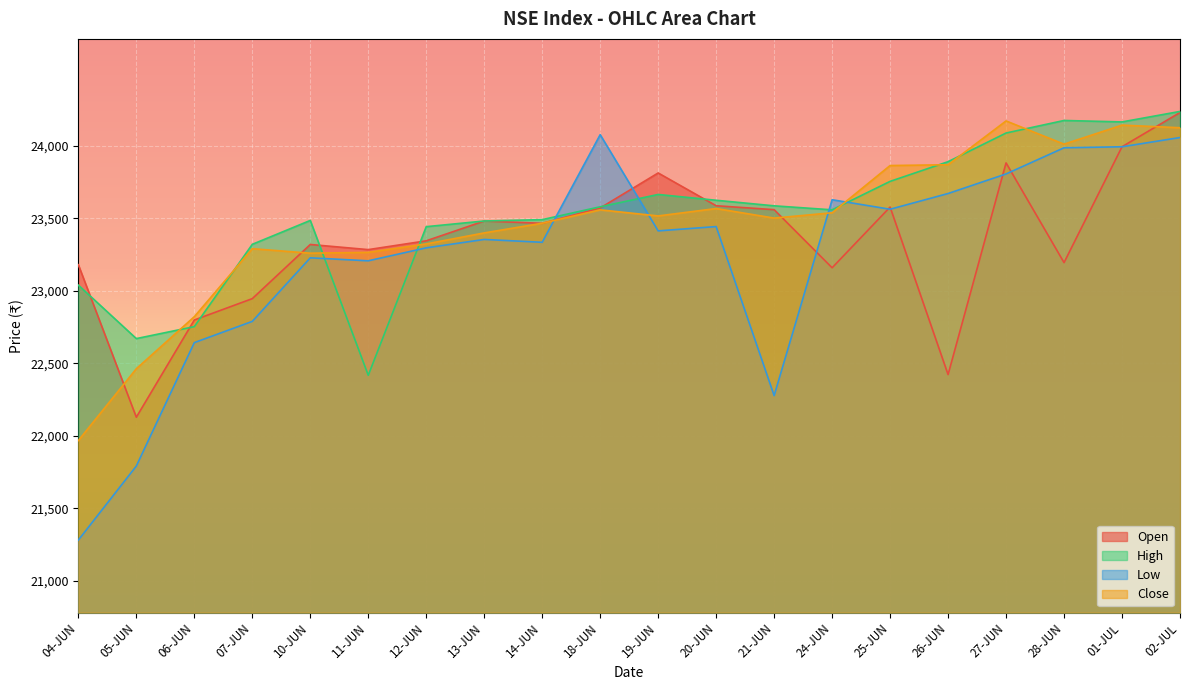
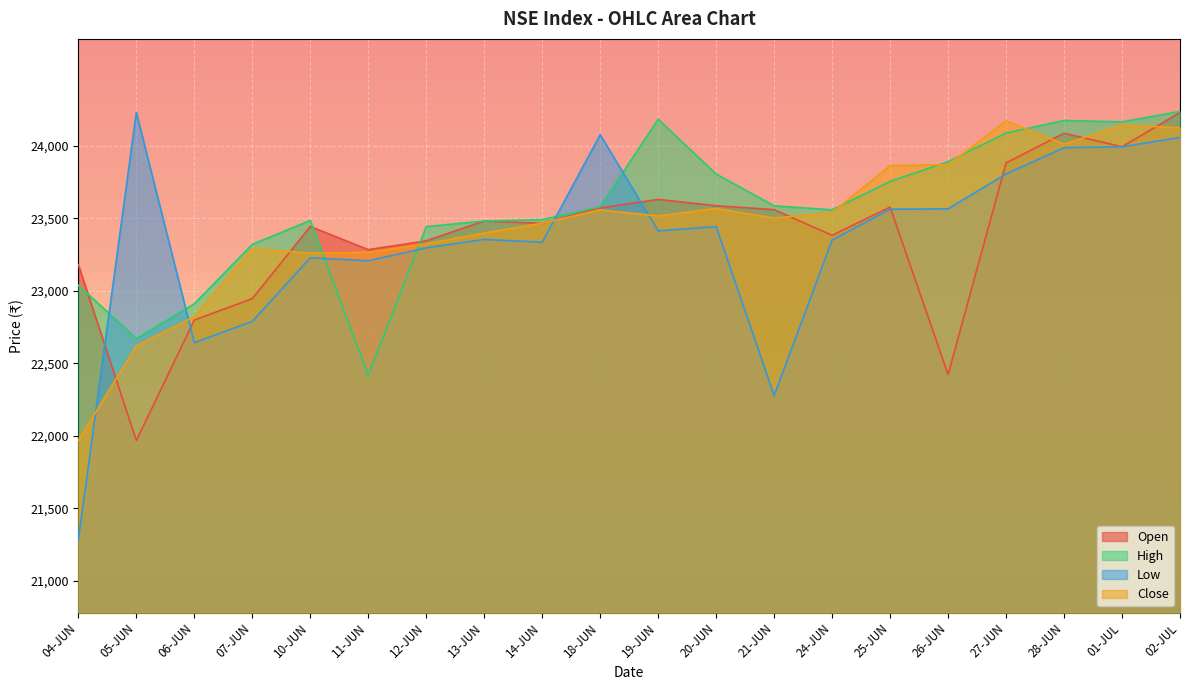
  {
    "Open": {
      "04-JUN": "23,180",
-     "05-JUN": "22,130",
+     "05-JUN": "21,970",
      "06-JUN": "22,800",
      "07-JUN": "22,950",
-     "10-JUN": "23,320",
+     "10-JUN": "23,440",
      "11-JUN": "23,280",
      "12-JUN": "23,340",
-     "19-JUN": "23,810",
+     "19-JUN": "23,630",
      "20-JUN": "23,590",
      "21-JUN": "23,560",
-     "24-JUN": "23,160",
+     "24-JUN": "23,380",
      "26-JUN": "22,420",
      "27-JUN": "23,880",
-     "28-JUN": "23,190"
+     "28-JUN": "24,090"
    },
    "High": {
      "04-JUN": "23,040",
      "05-JUN": "22,670",
-     "06-JUN": "22,750",
+     "06-JUN": "22,910",
      "07-JUN": "23,320",
      "10-JUN": "23,480",
      "11-JUN": "22,420",
      "12-JUN": "23,440",
      "14-JUN": "23,490",
-     "19-JUN": "23,660",
-     "20-JUN": "23,620",
+     "19-JUN": "24,180",
+     "20-JUN": "23,800",
      "21-JUN": "23,590",
      "24-JUN": "23,560",
      "25-JUN": "23,750",
      "26-JUN": "23,890",
      "27-JUN": "24,090",
      "28-JUN": "24,170",
      "01-JUL": "24,160"
    },
    "Low": {
      "04-JUN": "21,280",
-     "05-JUN": "21,790",
+     "05-JUN": "24,230",
      "06-JUN": "22,640",
      "07-JUN": "22,790",
      "10-JUN": "23,230",
      "11-JUN": "23,210",
      "12-JUN": "23,300",
      "13-JUN": "23,350",
      "14-JUN": "23,330",
      "18-JUN": "24,080",
      "19-JUN": "23,410",
      "20-JUN": "23,440",
      "21-JUN": "22,280",
-     "24-JUN": "23,630",
-     "26-JUN": "23,670",
+     "24-JUN": "23,350",
+     "26-JUN": "23,560",
      "27-JUN": "23,810",
      "28-JUN": "23,990",
      "02-JUL": "24,060"
    },
    "Close": {
      "04-JUN": "21,970",
-     "05-JUN": "22,460",
+     "05-JUN": "22,620",
      "06-JUN": "22,820",
      "07-JUN": "23,290",
      "10-JUN": "23,260",
      "11-JUN": "23,260",
      "12-JUN": "23,320",
      "13-JUN": "23,400",
      "19-JUN": "23,520",
      "20-JUN": "23,570",
      "21-JUN": "23,500",
      "24-JUN": "23,540",
      "25-JUN": "23,860",
      "26-JUN": "23,870",
      "27-JUN": "24,170",
      "28-JUN": "24,010",
      "01-JUL": "24,140",
      "02-JUL": "24,120"
    }
  }
